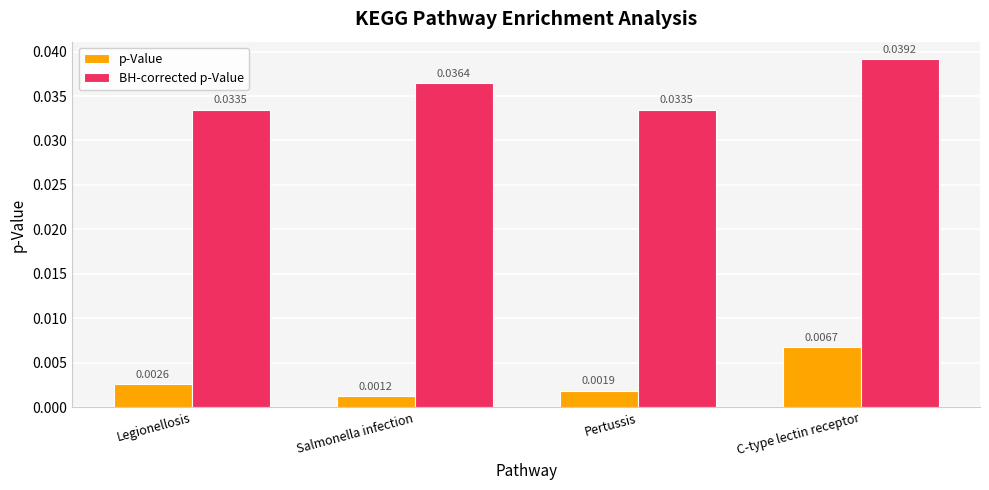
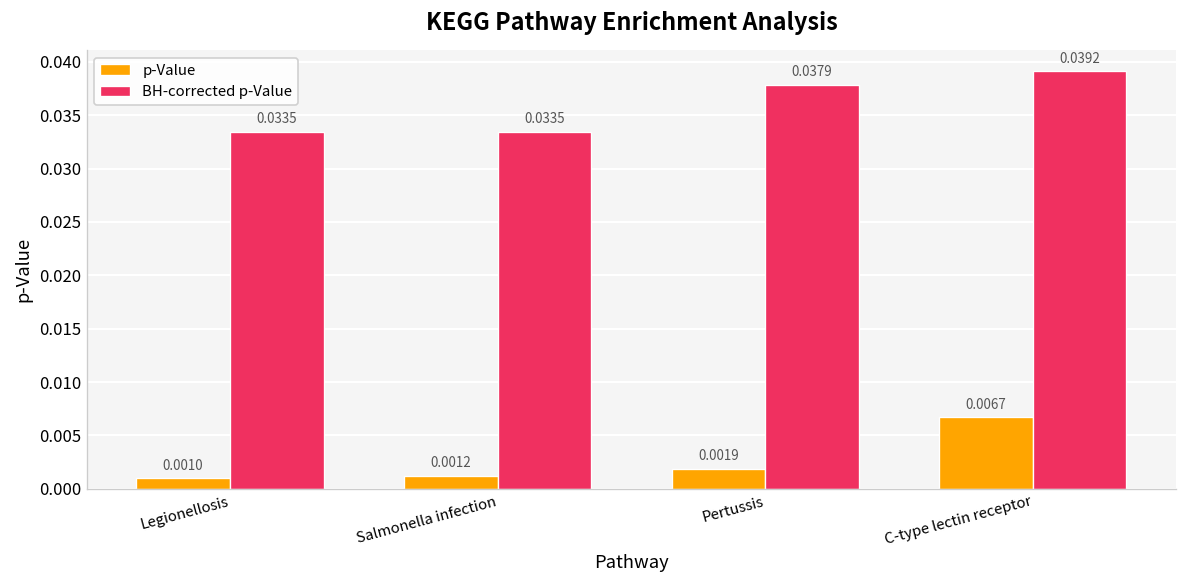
  {
    "p-Value": {
-     "Legionellosis": 0.0026,
+     "Legionellosis": 0.0010,
      "Salmonella infection": 0.0012,
      "Pertussis": 0.0019,
      "C-type lectin receptor": 0.0067
    },
    "BH-corrected p-Value": {
      "Legionellosis": 0.0335,
-     "Salmonella infection": 0.0364,
-     "Pertussis": 0.0335,
+     "Salmonella infection": 0.0335,
+     "Pertussis": 0.0379,
      "C-type lectin receptor": 0.0392
    }
  }
